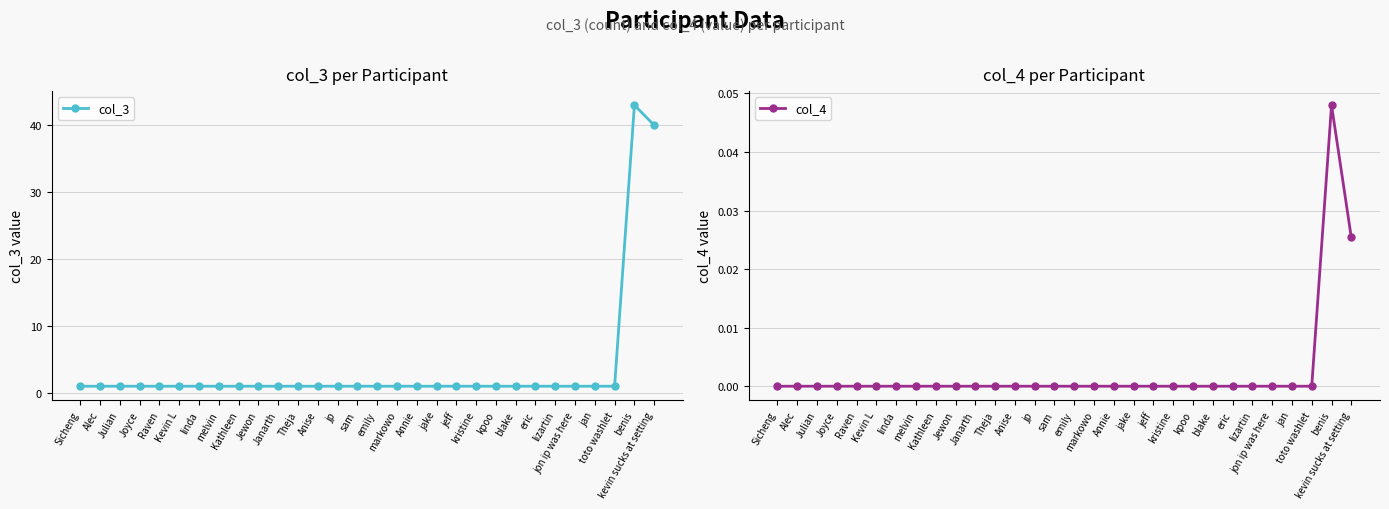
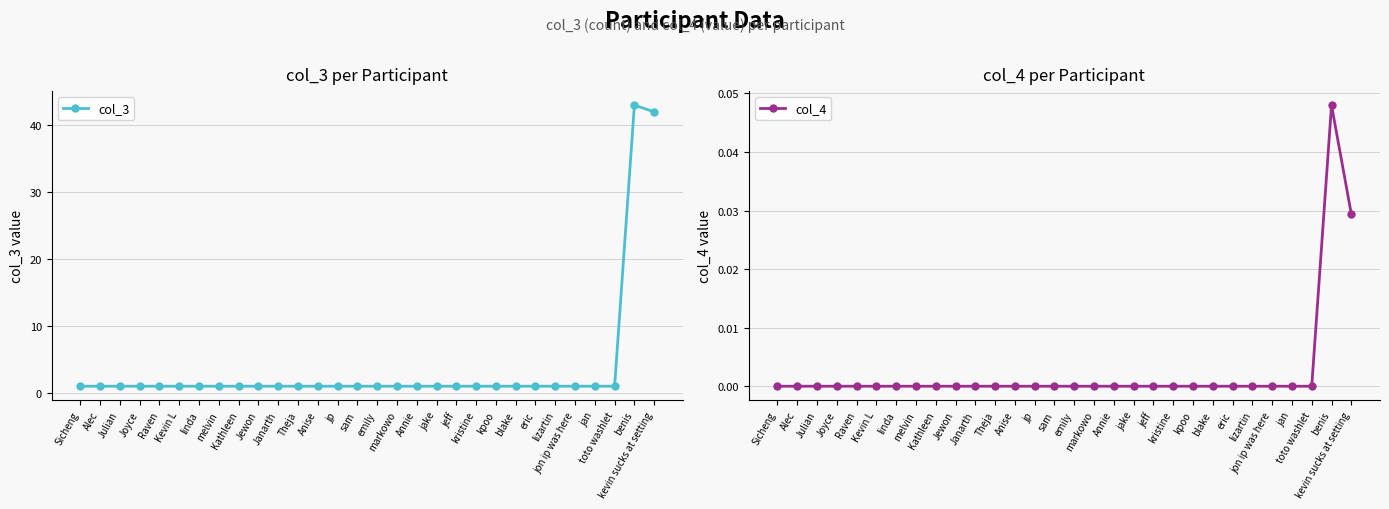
  {
    "col_3 per Participant": {
      "Sicheng": 1,
      "Alec": 1,
      "Julian": 1,
      "Joyce": 1,
      "Raven": 1,
      "Kevin L": 1,
      "linda": 1,
      "melvin": 1,
      "Kathleen": 1,
      "Jewon": 1,
      "Janarth": 1,
      "Theja": 1,
      "Anise": 1,
      "jp": 1,
      "sam": 1,
      "emily": 1,
      "markowo": 1,
      "Annie": 1,
      "jake": 1,
      "jeff": 1,
      "kristine": 1,
      "kpoo": 1,
      "blake": 1,
      "eric": 1,
      "lizartin": 1,
      "jon ip was here": 1,
      "jan": 1,
      "toto washlet": 1,
      "benis": 43,
-     "kevin sucks at setting": 40
+     "kevin sucks at setting": 42
    },
    "col_4 per Participant": {
      "Sicheng": 0.000,
      "Alec": 0.000,
      "Julian": 0.000,
      "Joyce": 0.000,
      "Raven": 0.000,
      "Kevin L": 0.000,
      "linda": 0.000,
      "melvin": 0.000,
      "Kathleen": 0.000,
      "Jewon": 0.000,
      "Janarth": 0.000,
      "Theja": 0.000,
      "Anise": 0.000,
      "jp": 0.000,
      "sam": 0.000,
      "emily": 0.000,
      "markowo": 0.000,
      "Annie": 0.000,
      "jake": 0.000,
      "jeff": 0.000,
      "kristine": 0.000,
      "kpoo": 0.000,
      "blake": 0.000,
      "eric": 0.000,
      "lizartin": 0.000,
      "jon ip was here": 0.000,
      "jan": 0.000,
      "toto washlet": 0.000,
      "benis": 0.048,
-     "kevin sucks at setting": 0.025
+     "kevin sucks at setting": 0.029
    }
  }
